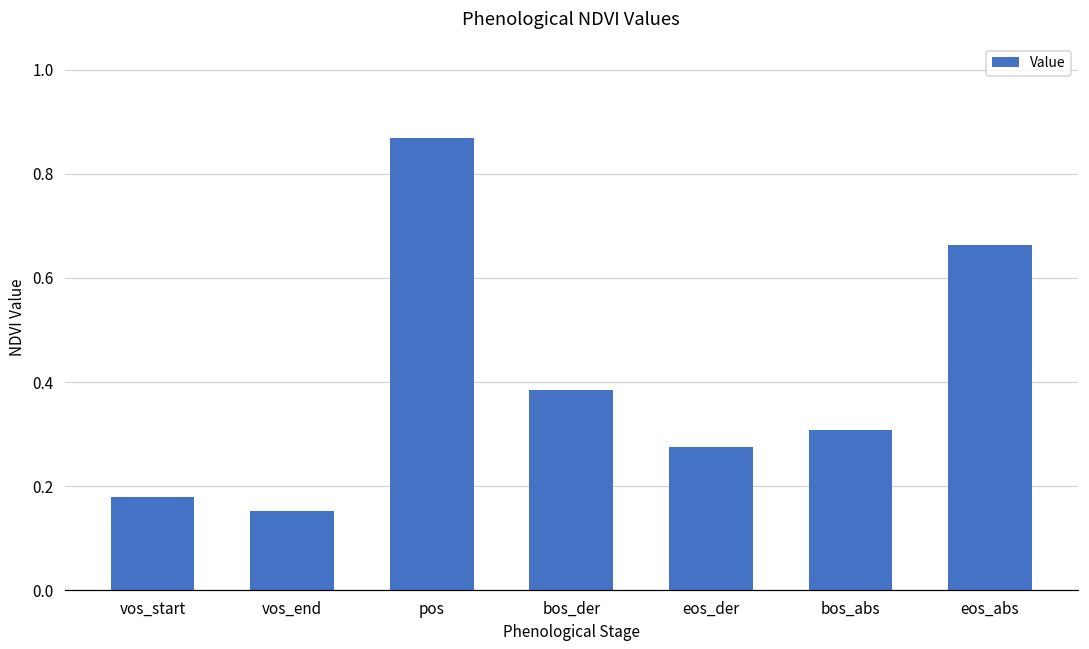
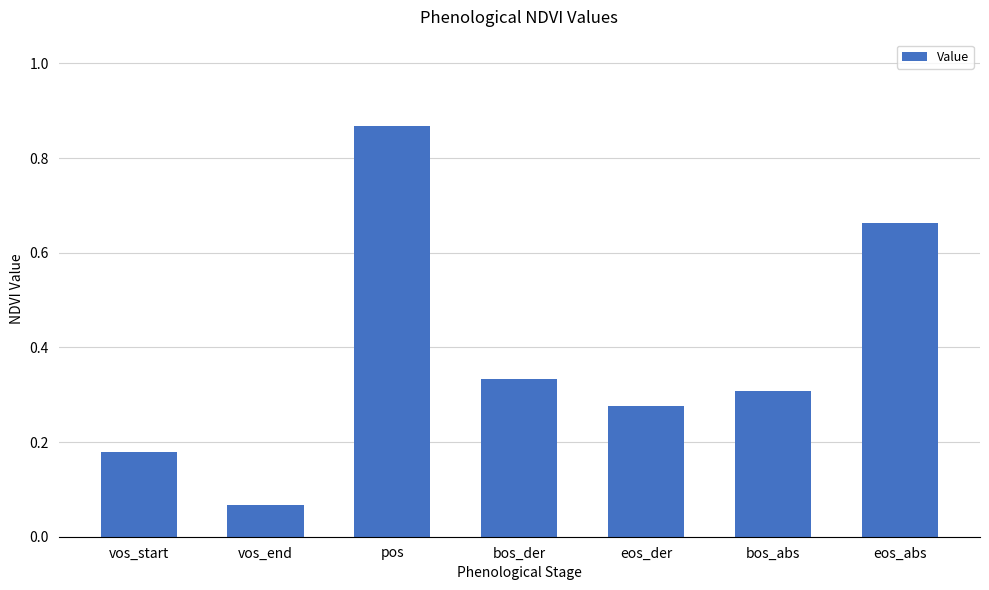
  {
    "vos_start": 0.18,
-   "vos_end": 0.15,
+   "vos_end": 0.07,
    "pos": 0.87,
-   "bos_der": 0.39,
+   "bos_der": 0.33,
    "eos_der": 0.28,
    "bos_abs": 0.31,
    "eos_abs": 0.66
  }
